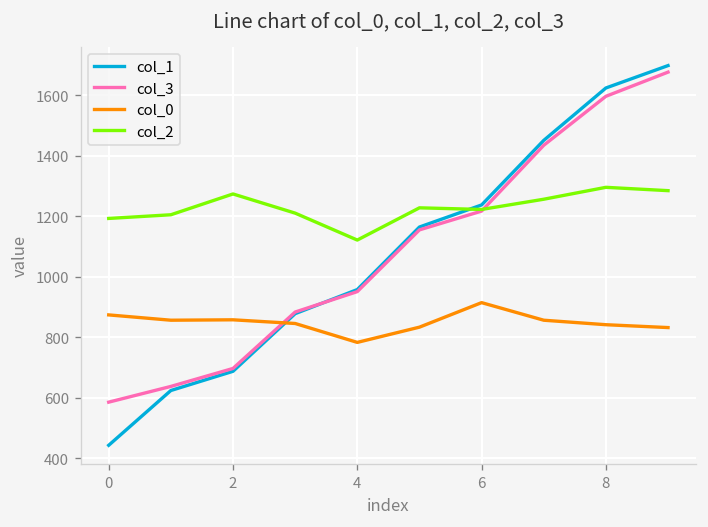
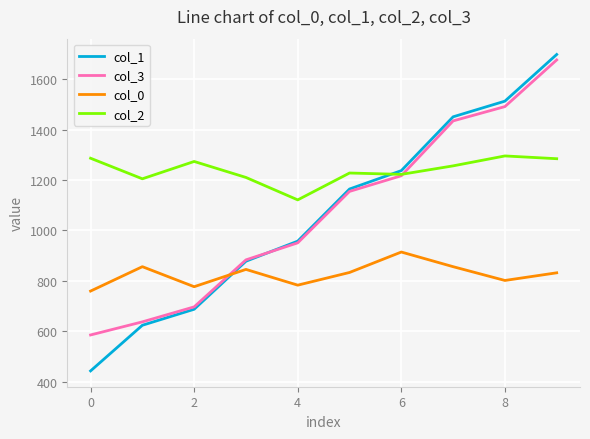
  {
    "col_1": {
      "0": 440,
      "6": 1240,
-     "8": 1620
+     "8": 1510
    },
    "col_3": {
      "0": 580,
-     "8": 1600
+     "8": 1490
    },
    "col_0": {
-     "0": 870,
-     "2": 860,
+     "0": 760,
+     "2": 780,
      "4": 780,
      "6": 910,
-     "8": 840
+     "8": 800
    },
    "col_2": {
-     "0": 1190,
+     "0": 1290,
      "2": 1270,
      "4": 1120,
      "8": 1300
    }
  }
